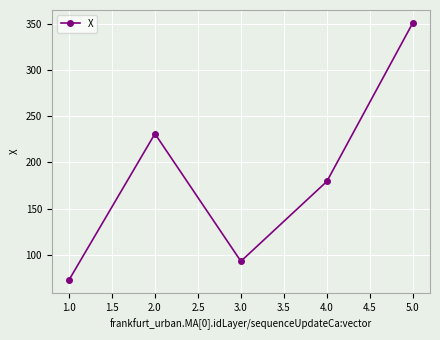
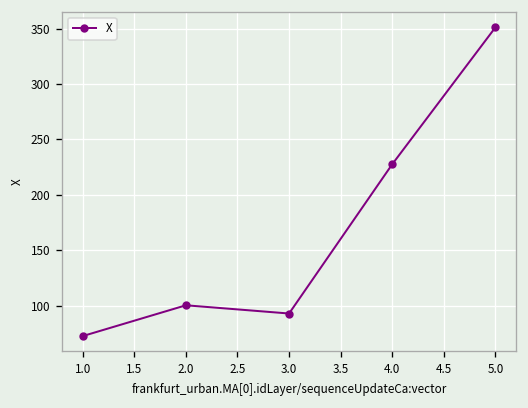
  {
    "1.0": 70,
-   "2.0": 230,
+   "2.0": 100,
    "3.0": 90,
-   "4.0": 180,
+   "4.0": 230,
    "5.0": 350
  }
